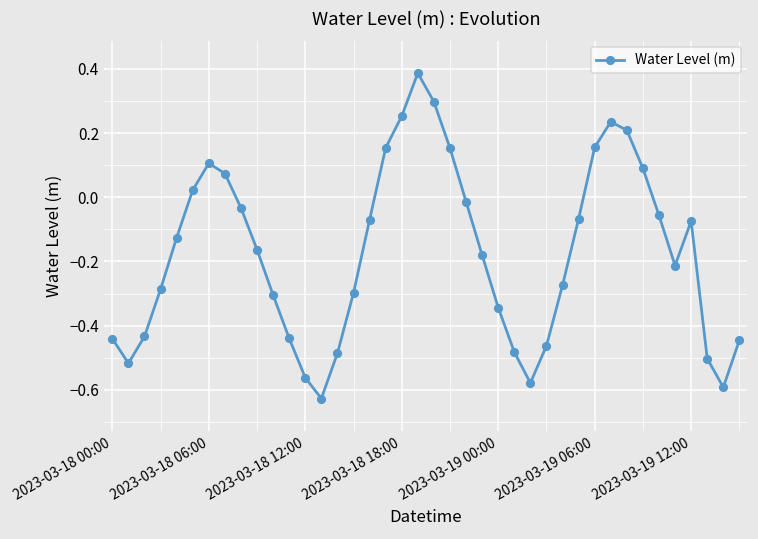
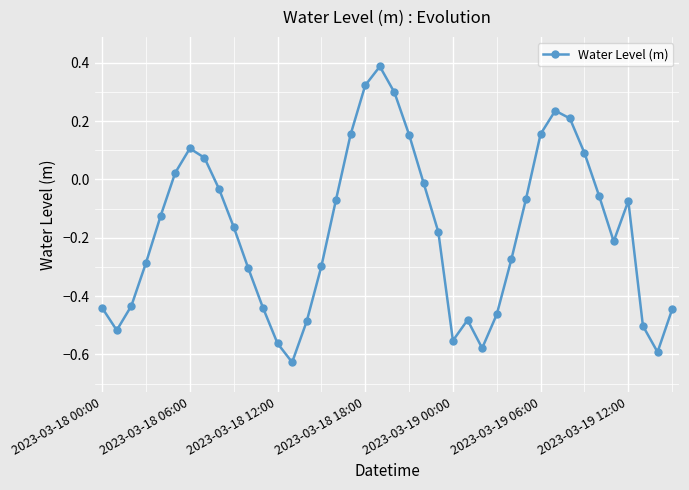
  {
    "2023-03-18 00:00": -0.44,
    "2023-03-18 06:00": 0.11,
    "2023-03-18 12:00": -0.56,
-   "2023-03-18 18:00": 0.25,
-   "2023-03-19 00:00": -0.34,
+   "2023-03-18 18:00": 0.32,
+   "2023-03-19 00:00": -0.55,
    "2023-03-19 06:00": 0.16,
    "2023-03-19 12:00": -0.07
  }
